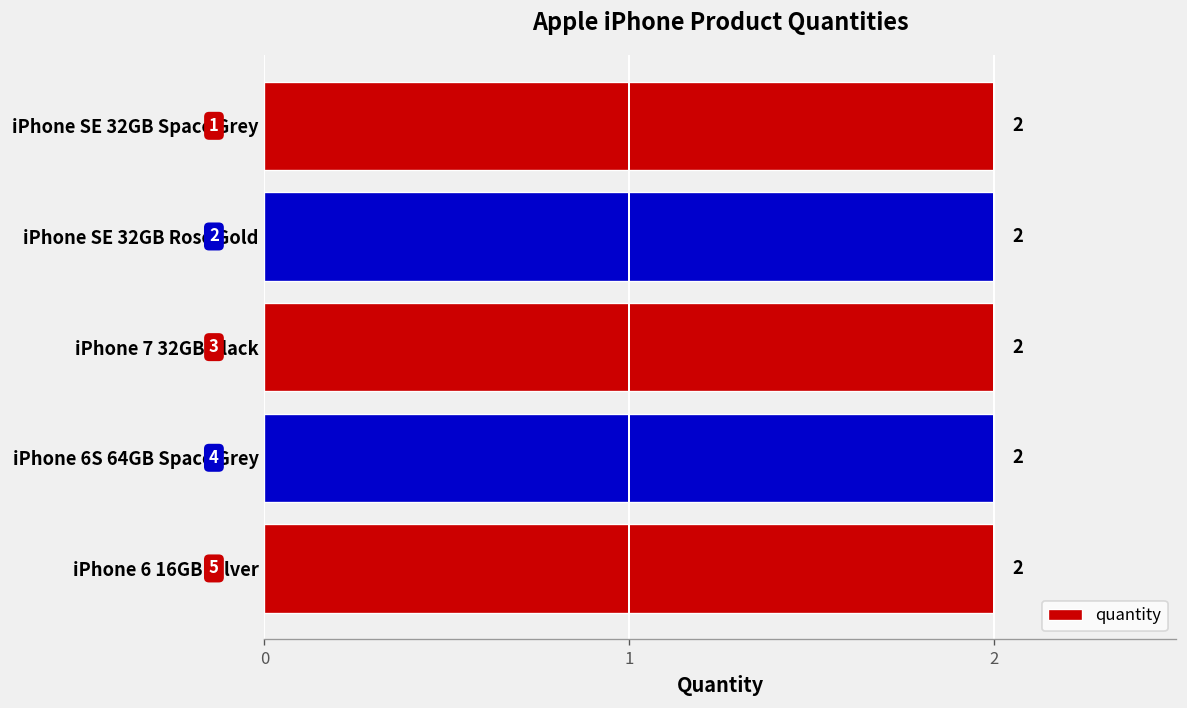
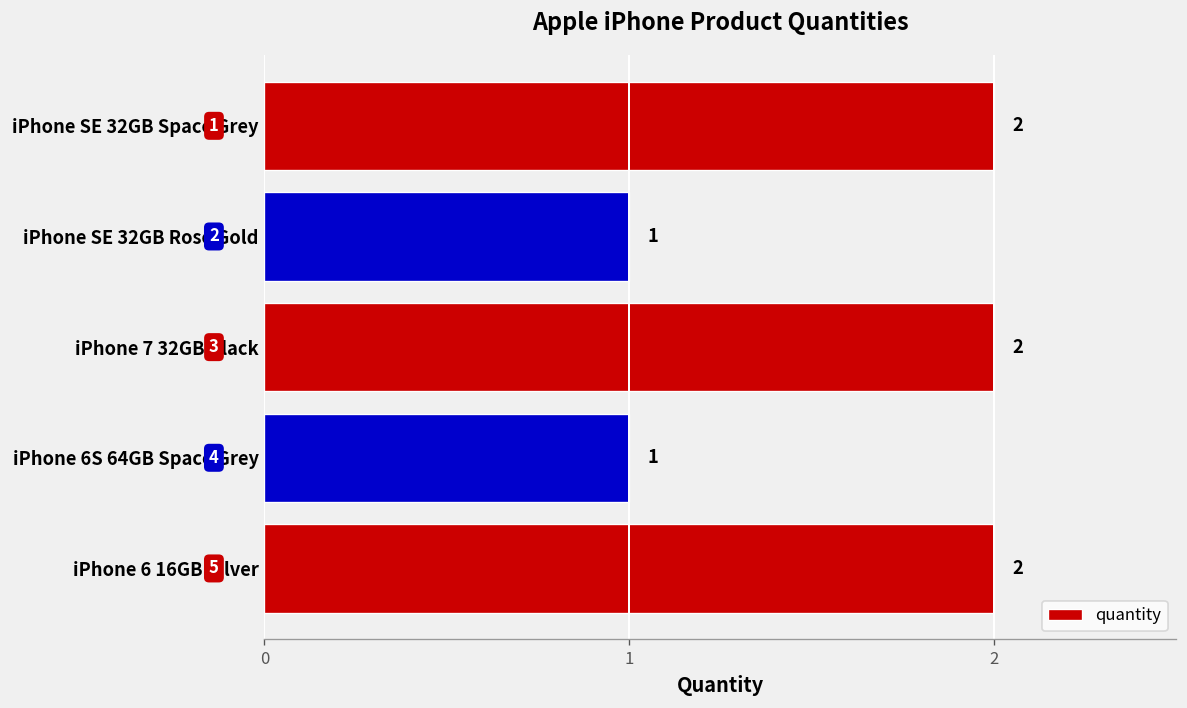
  {
    "iPhone SE 32GB Space Grey": 2,
-   "iPhone SE 32GB Rose Gold": 2,
+   "iPhone SE 32GB Rose Gold": 1,
    "iPhone 7 32GB Black": 2,
-   "iPhone 6S 64GB Space Grey": 2,
+   "iPhone 6S 64GB Space Grey": 1,
    "iPhone 6 16GB Silver": 2
  }
